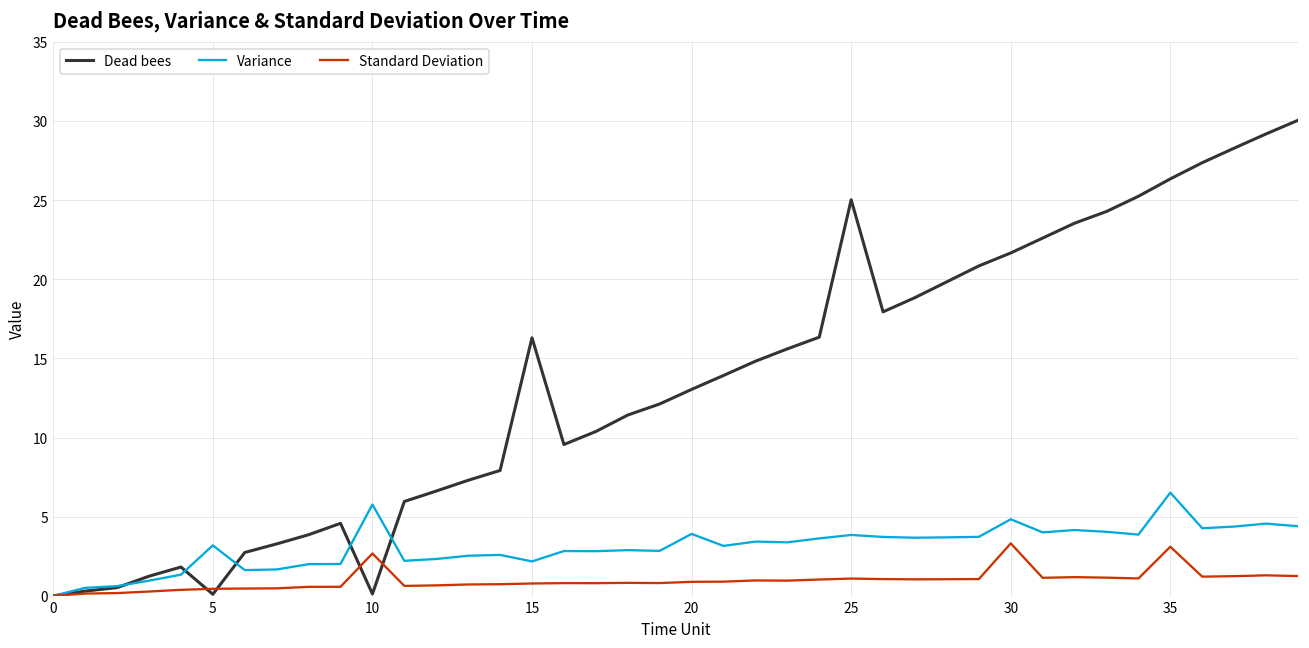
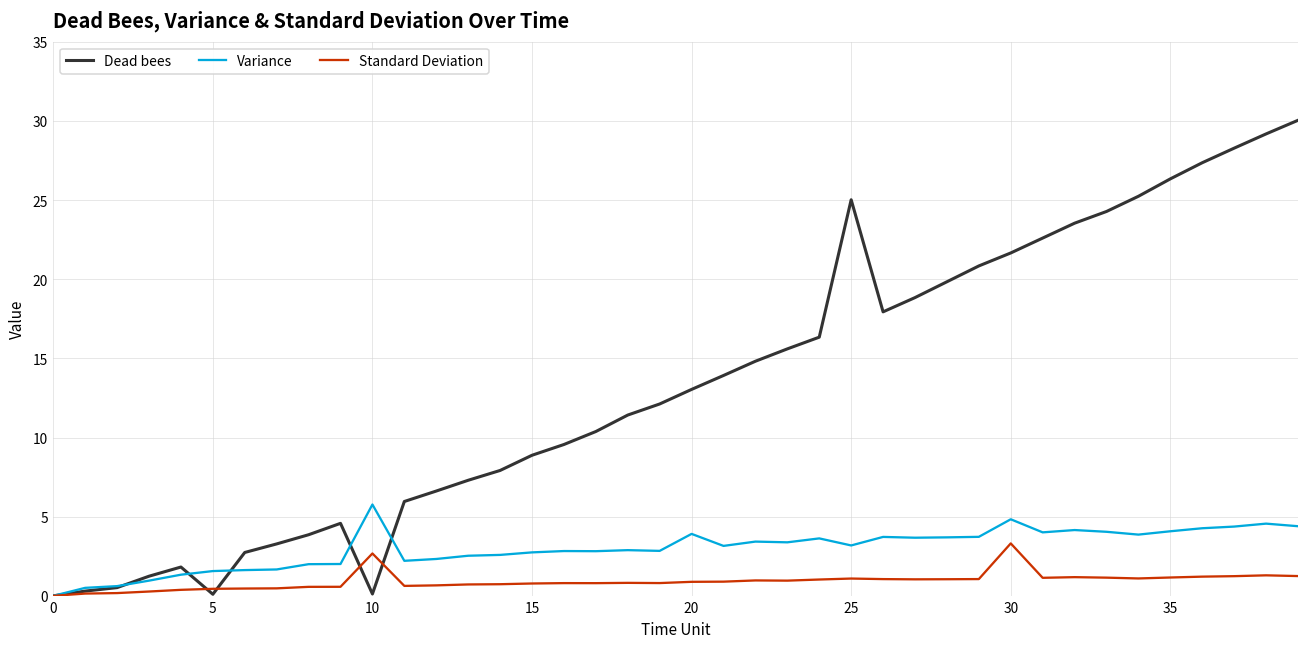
  {
    "Dead bees": {
      "5": 0.1,
      "10": 0.1,
-     "15": 16.3,
+     "15": 8.9,
      "20": 13.0,
      "25": 25.0,
      "30": 21.7,
      "35": 26.3
    },
    "Variance": {
-     "5": 3.2,
+     "5": 1.6,
      "10": 5.8,
-     "15": 2.2,
+     "15": 2.7,
      "20": 3.9,
-     "25": 3.8,
+     "25": 3.2,
      "30": 4.8,
-     "35": 6.5
+     "35": 4.1
    },
    "Standard Deviation": {
      "5": 0.4,
      "10": 2.7,
      "15": 0.8,
      "20": 0.9,
      "25": 1.1,
      "30": 3.3,
-     "35": 3.1
+     "35": 1.2
    }
  }
